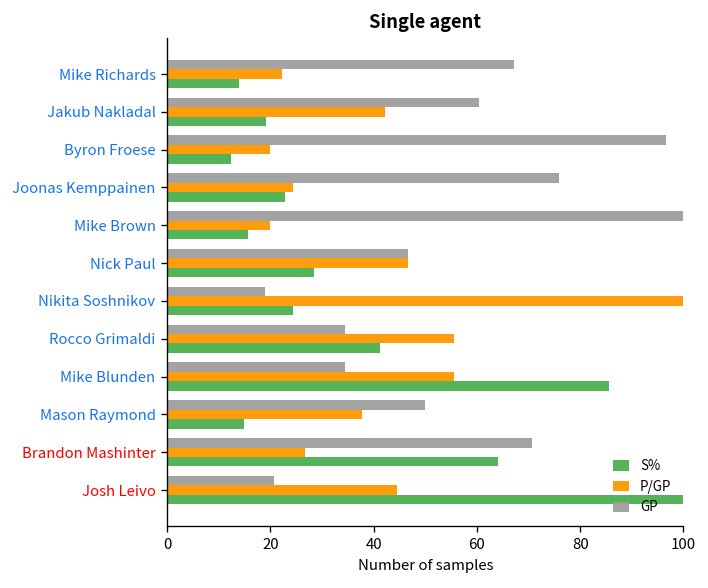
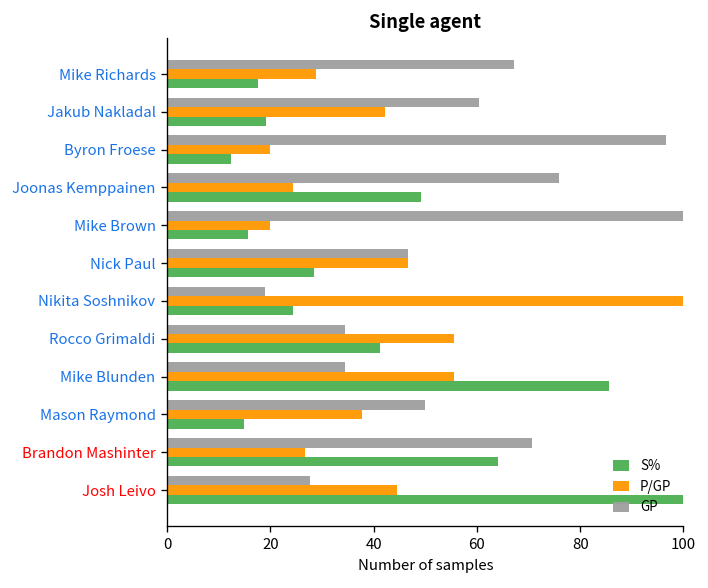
  {
    "S%": {
-     "Mike Richards": 14,
+     "Mike Richards": 18,
      "Jakub Nakladal": 19,
      "Byron Froese": 12,
-     "Joonas Kemppainen": 23,
+     "Joonas Kemppainen": 49,
      "Mike Brown": 16,
      "Nick Paul": 28,
      "Nikita Soshnikov": 24,
      "Rocco Grimaldi": 41,
      "Mike Blunden": 86,
      "Mason Raymond": 15,
      "Brandon Mashinter": 64,
      "Josh Leivo": 100
    },
    "P/GP": {
-     "Mike Richards": 22,
+     "Mike Richards": 29,
      "Jakub Nakladal": 42,
      "Byron Froese": 20,
      "Joonas Kemppainen": 24,
      "Mike Brown": 20,
      "Nick Paul": 47,
      "Nikita Soshnikov": 100,
      "Rocco Grimaldi": 56,
      "Mike Blunden": 56,
      "Mason Raymond": 38,
      "Brandon Mashinter": 27,
      "Josh Leivo": 44
    },
    "GP": {
      "Mike Richards": 67,
      "Jakub Nakladal": 60,
      "Byron Froese": 97,
      "Joonas Kemppainen": 76,
      "Mike Brown": 100,
      "Nick Paul": 47,
      "Nikita Soshnikov": 19,
      "Rocco Grimaldi": 34,
      "Mike Blunden": 34,
      "Mason Raymond": 50,
      "Brandon Mashinter": 71,
-     "Josh Leivo": 21
+     "Josh Leivo": 28
    }
  }
